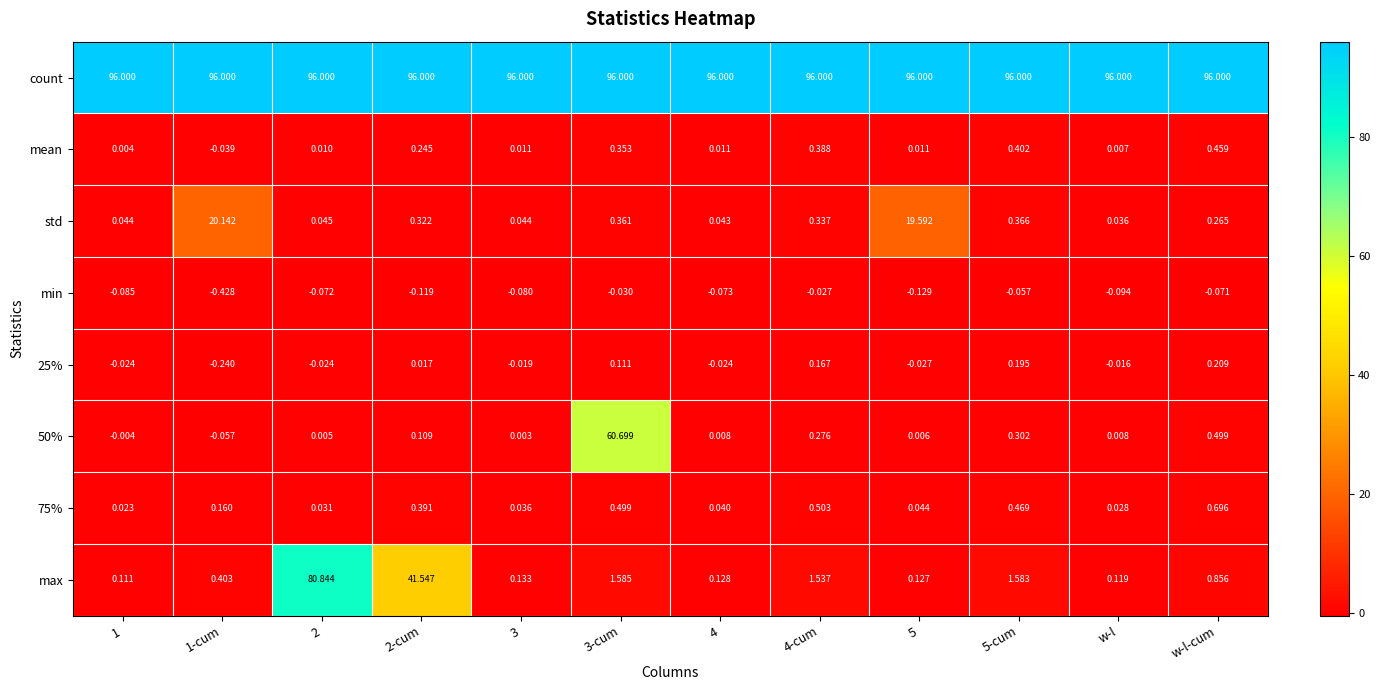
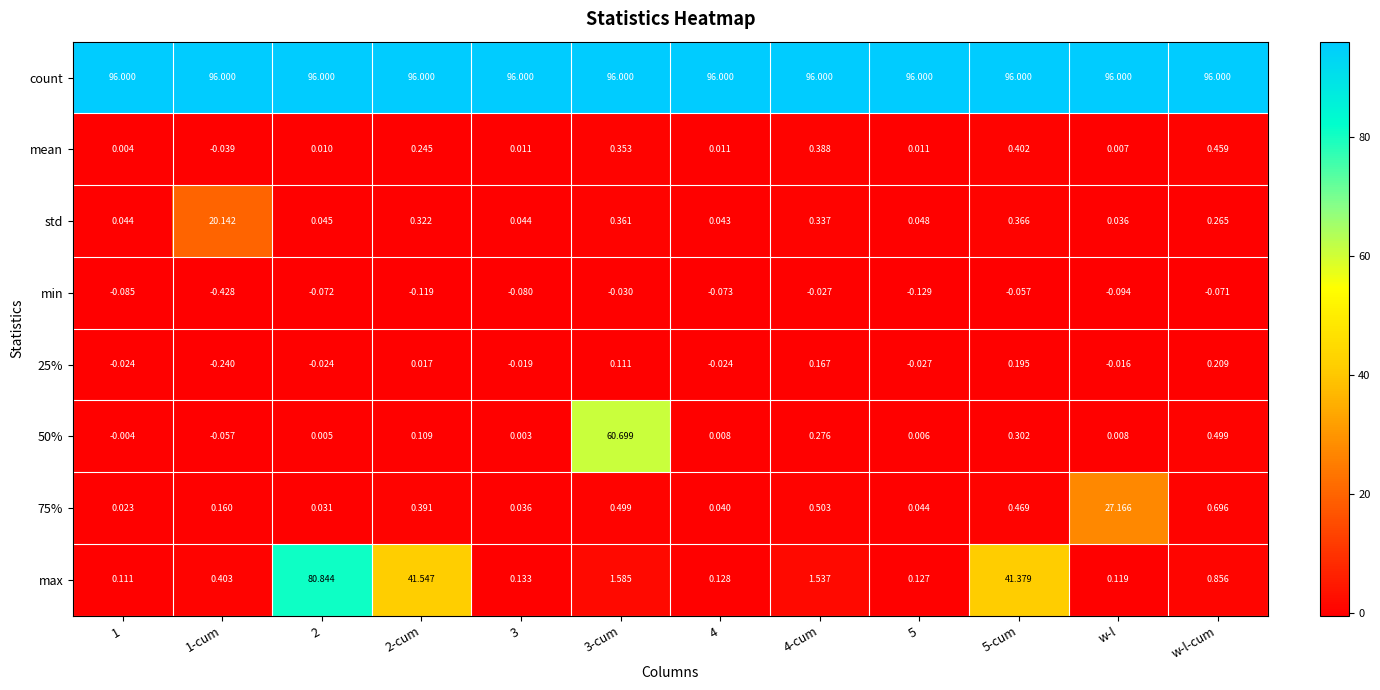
  {
    "count": {
      "1": 96.000,
      "1-cum": 96.000,
      "2": 96.000,
      "2-cum": 96.000,
      "3": 96.000,
      "3-cum": 96.000,
      "4": 96.000,
      "4-cum": 96.000,
      "5": 96.000,
      "5-cum": 96.000,
      "w-l": 96.000,
      "w-l-cum": 96.000
    },
    "mean": {
      "1": 0.004,
      "1-cum": -0.039,
      "2": 0.010,
      "2-cum": 0.245,
      "3": 0.011,
      "3-cum": 0.353,
      "4": 0.011,
      "4-cum": 0.388,
      "5": 0.011,
      "5-cum": 0.402,
      "w-l": 0.007,
      "w-l-cum": 0.459
    },
    "std": {
      "1": 0.044,
      "1-cum": 20.142,
      "2": 0.045,
      "2-cum": 0.322,
      "3": 0.044,
      "3-cum": 0.361,
      "4": 0.043,
      "4-cum": 0.337,
-     "5": 19.592,
+     "5": 0.048,
      "5-cum": 0.366,
      "w-l": 0.036,
      "w-l-cum": 0.265
    },
    "min": {
      "1": -0.085,
      "1-cum": -0.428,
      "2": -0.072,
      "2-cum": -0.119,
      "3": -0.080,
      "3-cum": -0.030,
      "4": -0.073,
      "4-cum": -0.027,
      "5": -0.129,
      "5-cum": -0.057,
      "w-l": -0.094,
      "w-l-cum": -0.071
    },
    "25%": {
      "1": -0.024,
      "1-cum": -0.240,
      "2": -0.024,
      "2-cum": 0.017,
      "3": -0.019,
      "3-cum": 0.111,
      "4": -0.024,
      "4-cum": 0.167,
      "5": -0.027,
      "5-cum": 0.195,
      "w-l": -0.016,
      "w-l-cum": 0.209
    },
    "50%": {
      "1": -0.004,
      "1-cum": -0.057,
      "2": 0.005,
      "2-cum": 0.109,
      "3": 0.003,
      "3-cum": 60.699,
      "4": 0.008,
      "4-cum": 0.276,
      "5": 0.006,
      "5-cum": 0.302,
      "w-l": 0.008,
      "w-l-cum": 0.499
    },
    "75%": {
      "1": 0.023,
      "1-cum": 0.160,
      "2": 0.031,
      "2-cum": 0.391,
      "3": 0.036,
      "3-cum": 0.499,
      "4": 0.040,
      "4-cum": 0.503,
      "5": 0.044,
      "5-cum": 0.469,
-     "w-l": 0.028,
+     "w-l": 27.166,
      "w-l-cum": 0.696
    },
    "max": {
      "1": 0.111,
      "1-cum": 0.403,
      "2": 80.844,
      "2-cum": 41.547,
      "3": 0.133,
      "3-cum": 1.585,
      "4": 0.128,
      "4-cum": 1.537,
      "5": 0.127,
-     "5-cum": 1.583,
+     "5-cum": 41.379,
      "w-l": 0.119,
      "w-l-cum": 0.856
    }
  }
